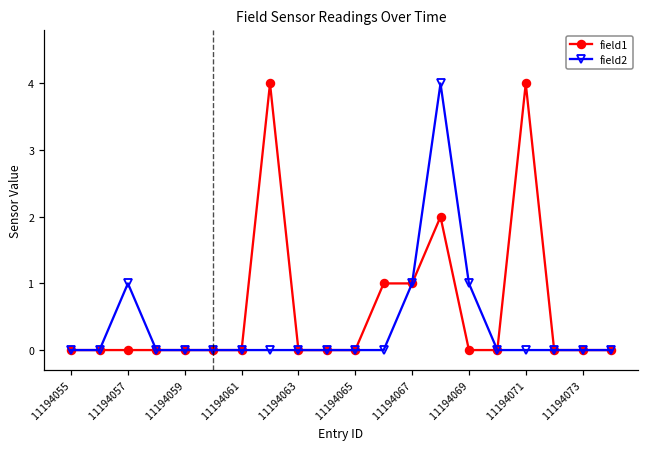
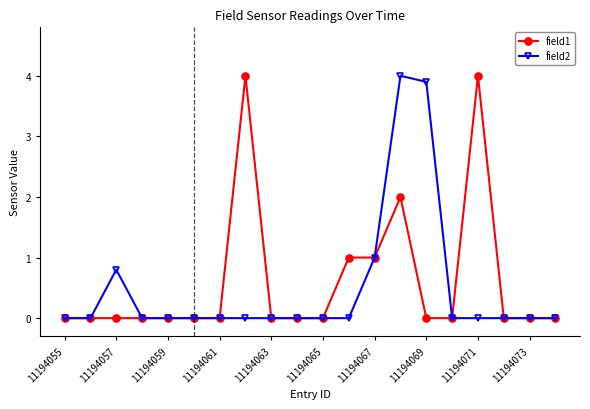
  {
    "field1": {
      "11194057": 0.0,
      "11194069": 0.0,
      "11194071": 4.0
    },
    "field2": {
-     "11194057": 1.0,
-     "11194069": 1.0,
+     "11194057": 0.8,
+     "11194069": 3.9,
      "11194071": 0.0
    }
  }
